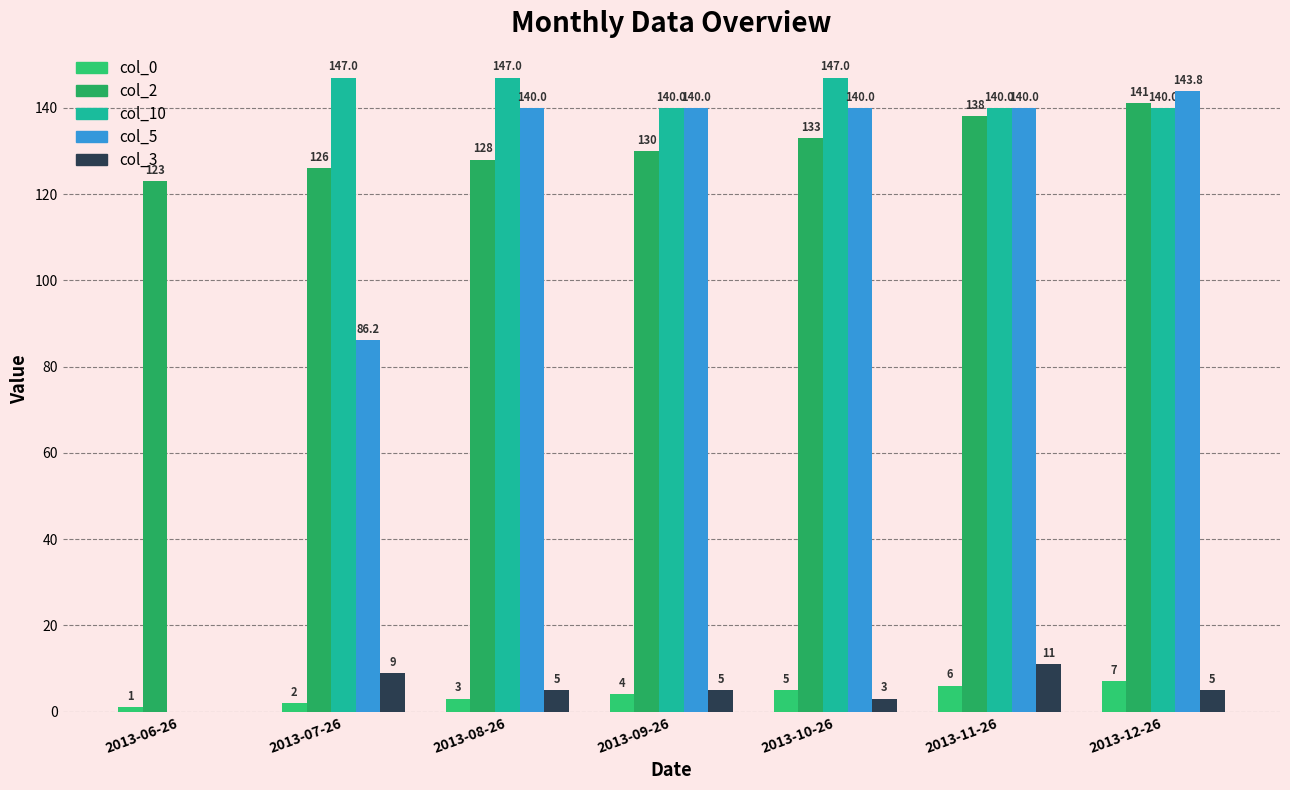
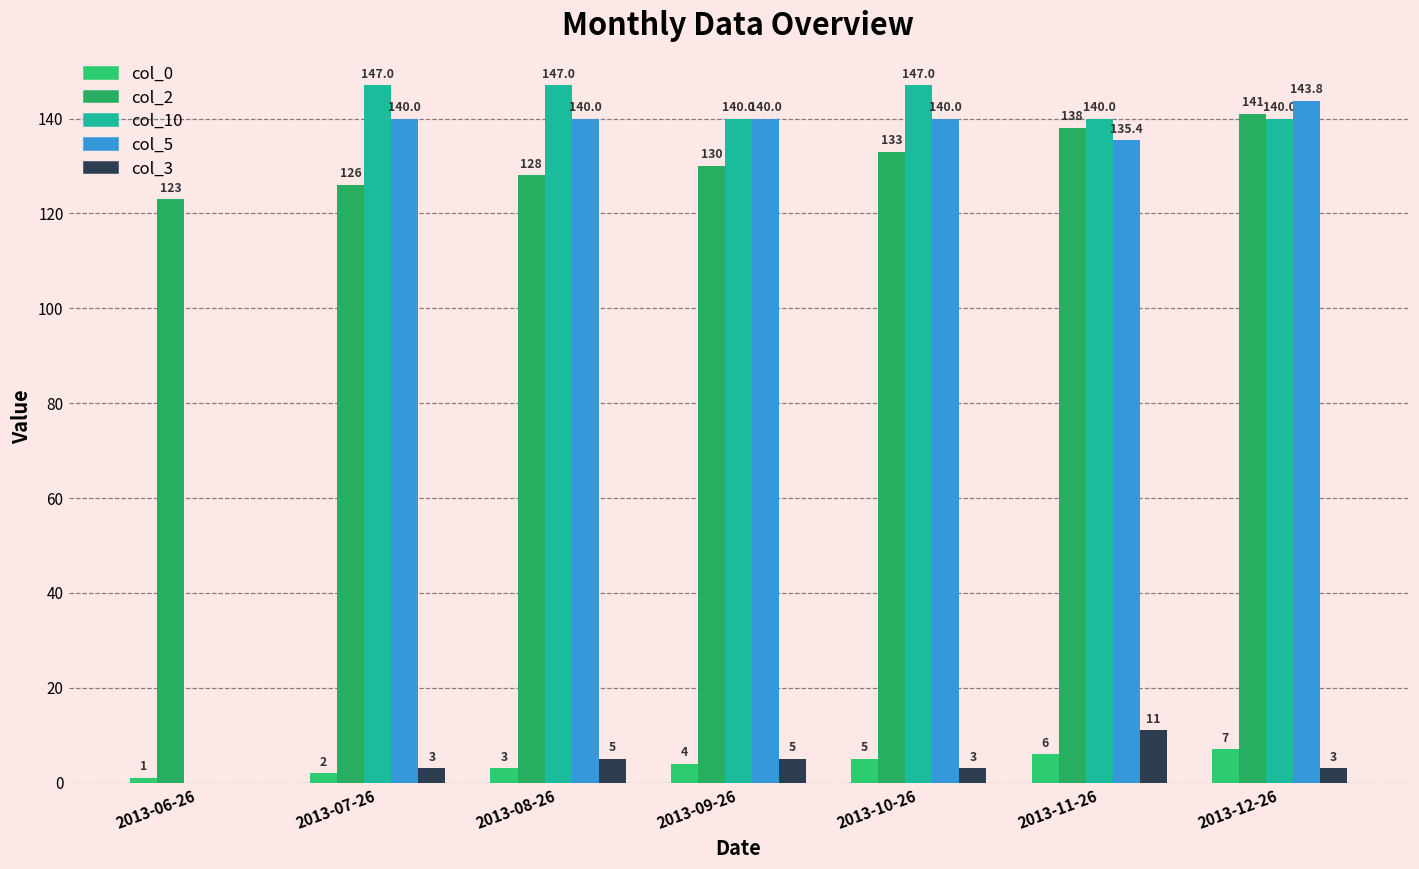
  {
    "col_5": {
-     "2013-07-26": 86.2,
+     "2013-07-26": 140.0,
      "2013-08-26": 140.0,
      "2013-10-26": 140.0,
-     "2013-11-26": 140.0,
+     "2013-11-26": 135.4,
      "2013-12-26": 143.8
    },
    "col_3": {
-     "2013-07-26": 9,
+     "2013-07-26": 3,
      "2013-08-26": 5,
      "2013-09-26": 5,
      "2013-10-26": 3,
      "2013-11-26": 11,
-     "2013-12-26": 5
+     "2013-12-26": 3
    }
  }
